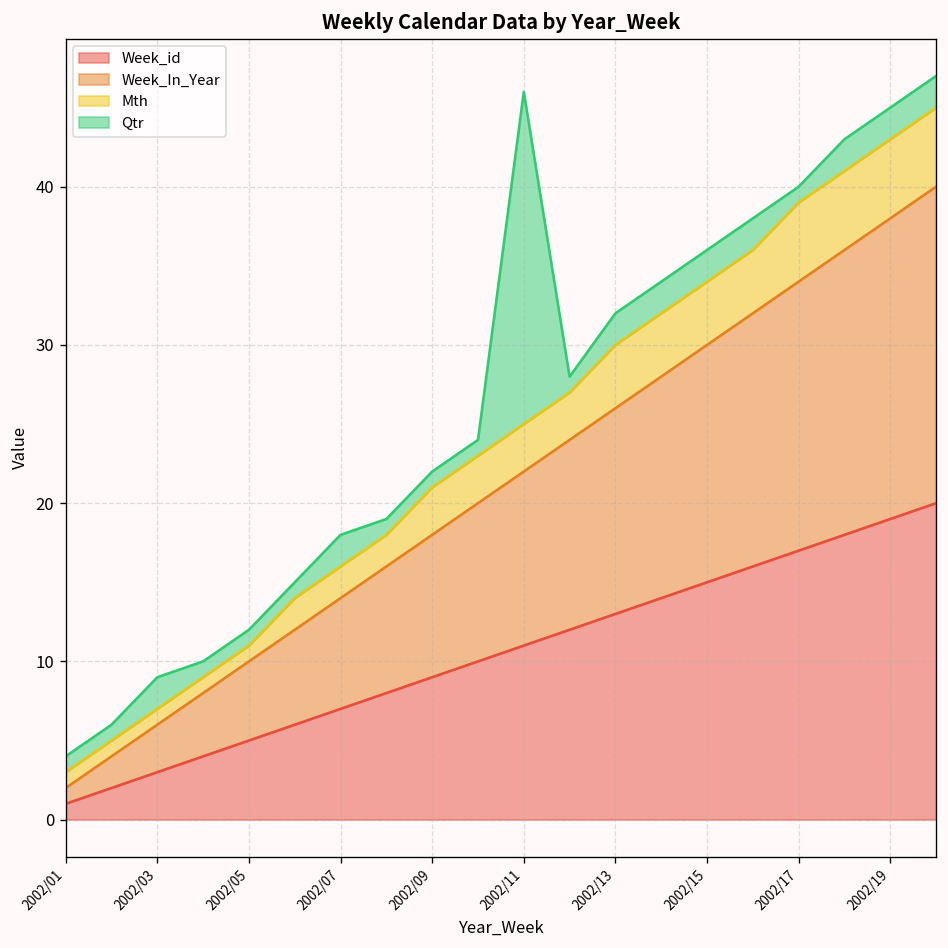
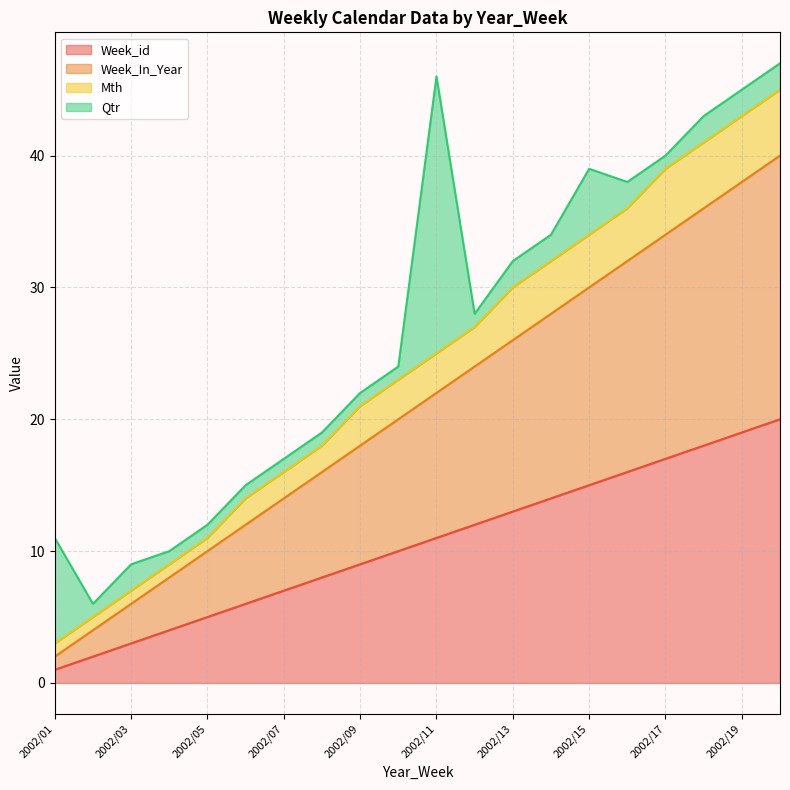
  {
    "Qtr": {
-     "2002/01": 1,
+     "2002/01": 8,
      "2002/03": 2,
      "2002/05": 1,
-     "2002/07": 2,
+     "2002/07": 1,
      "2002/09": 1,
      "2002/11": 21,
      "2002/13": 2,
-     "2002/15": 2,
+     "2002/15": 5,
      "2002/17": 1,
      "2002/19": 2
    }
  }
